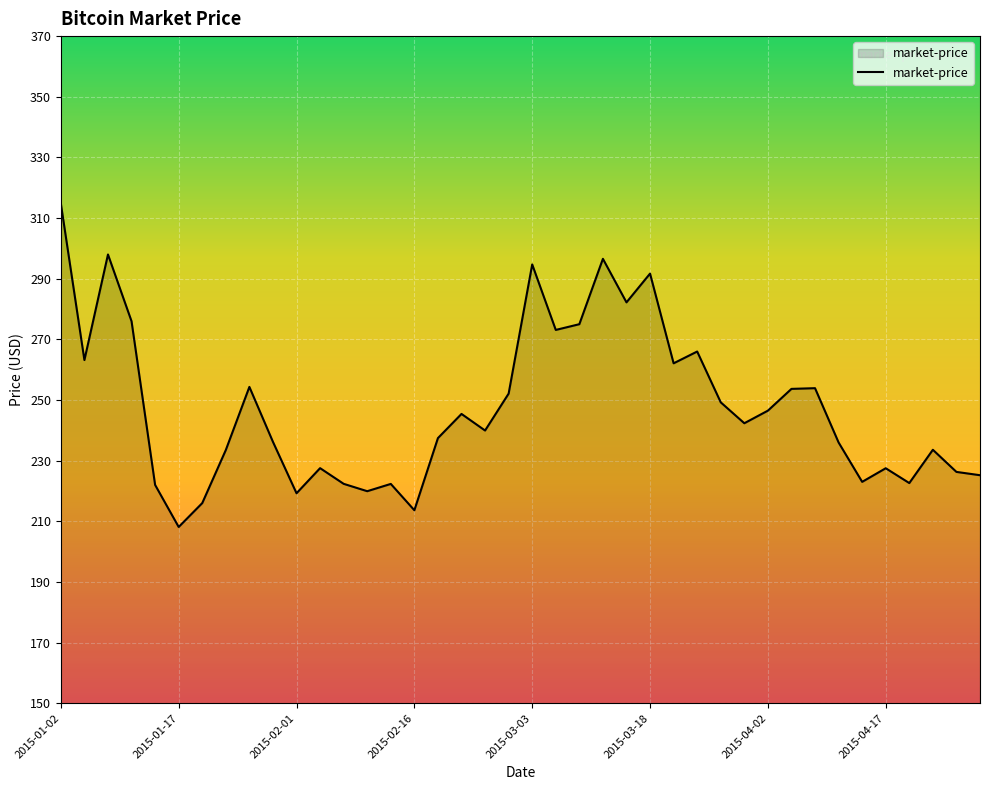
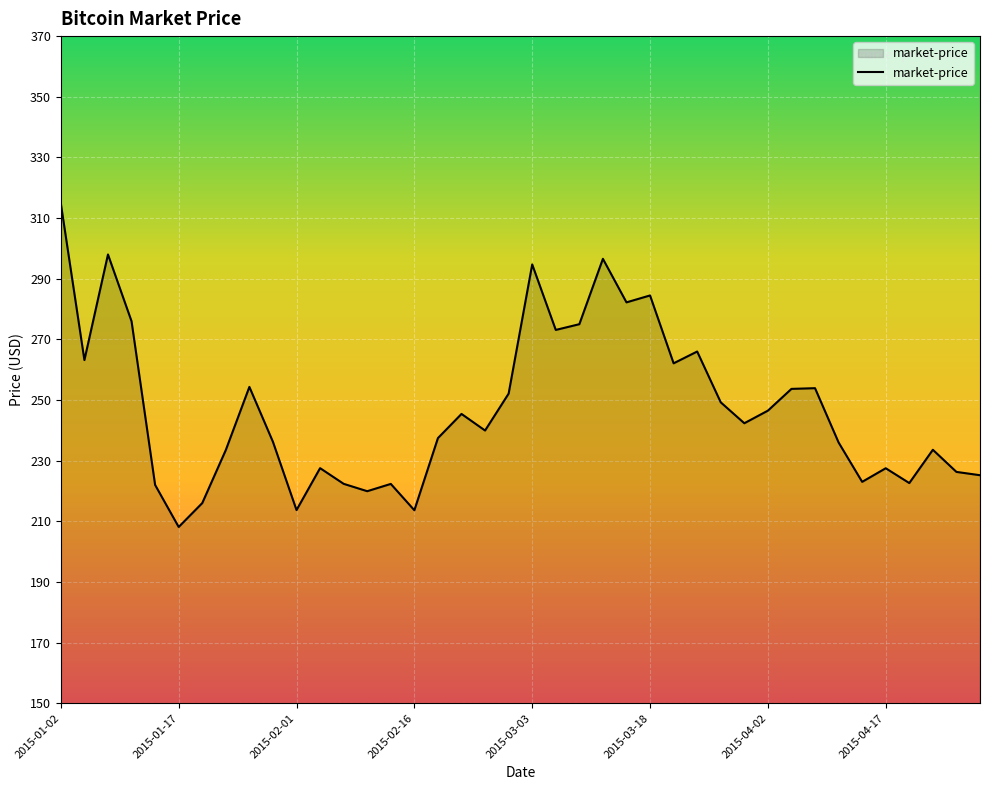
  {
    "2015-01-02": 315,
    "2015-01-17": 208,
-   "2015-02-01": 219,
+   "2015-02-01": 214,
    "2015-02-16": 214,
    "2015-03-03": 295,
-   "2015-03-18": 292,
+   "2015-03-18": 284,
    "2015-04-02": 246,
    "2015-04-17": 228
  }
